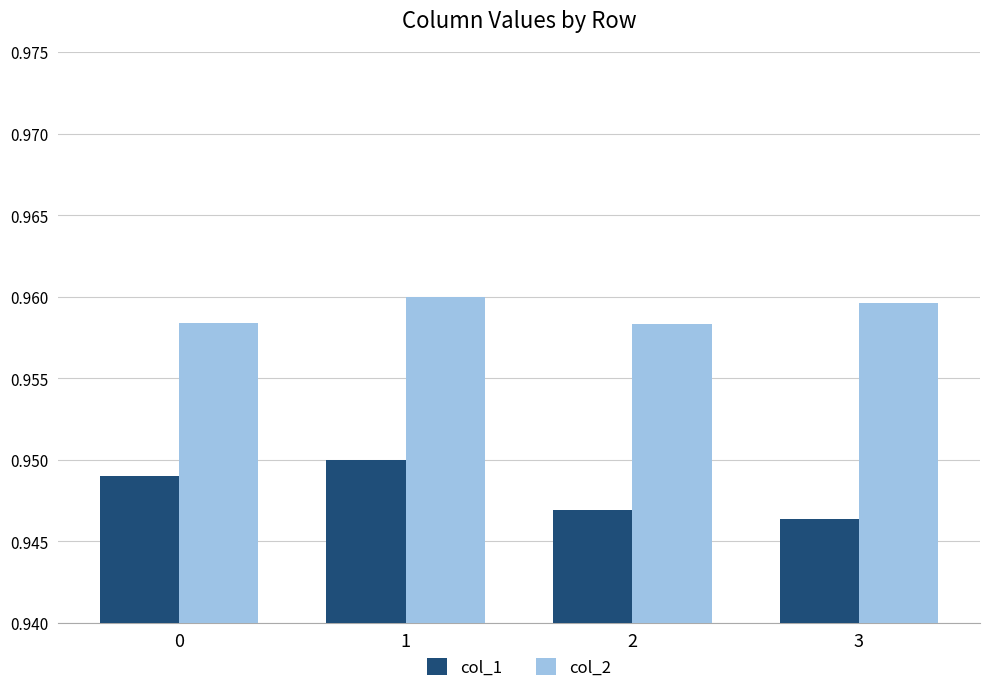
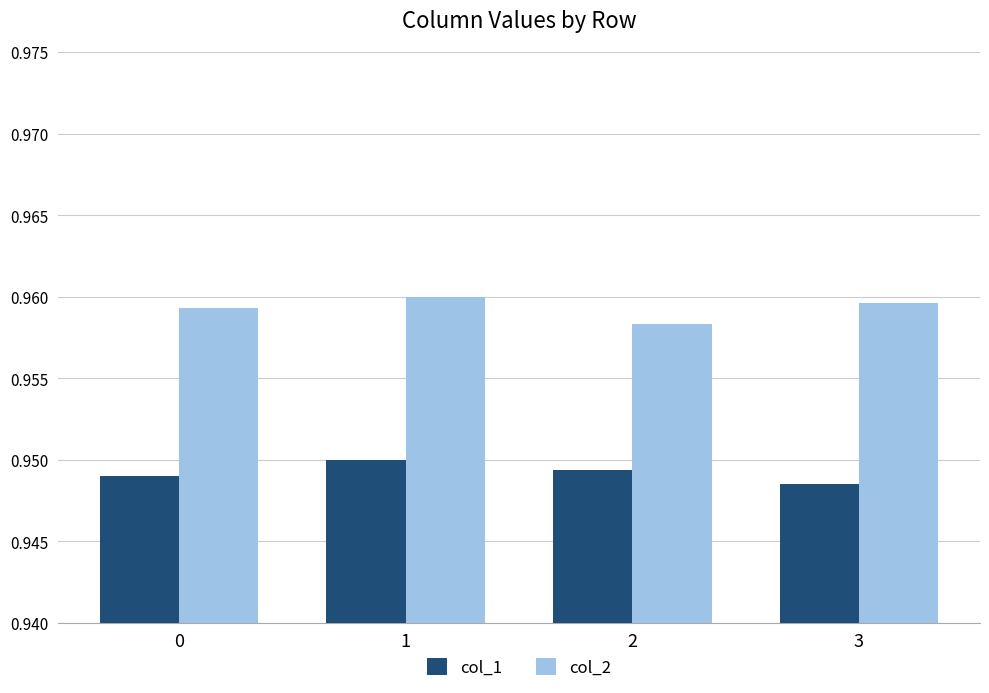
  {
    "col_1": {
      "0": 0.9490,
      "1": 0.9500,
-     "2": 0.9469,
-     "3": 0.9464
+     "2": 0.9494,
+     "3": 0.9485
    },
    "col_2": {
-     "0": 0.9584,
+     "0": 0.9593,
      "1": 0.9600,
      "2": 0.9583,
      "3": 0.9596
    }
  }
